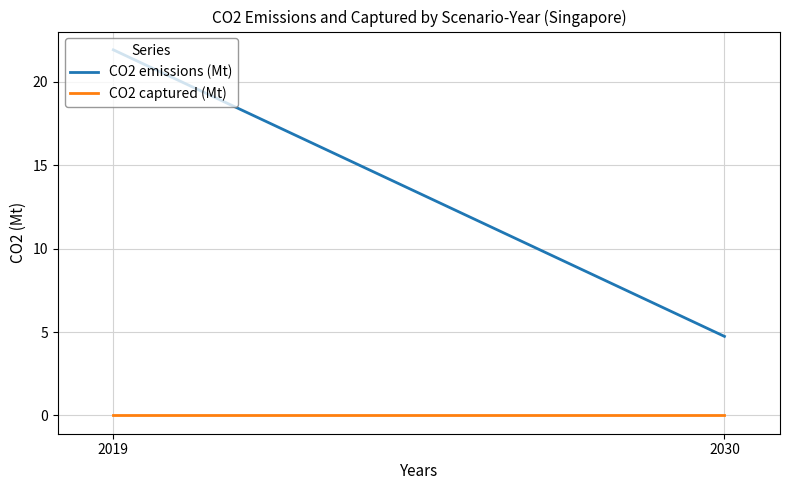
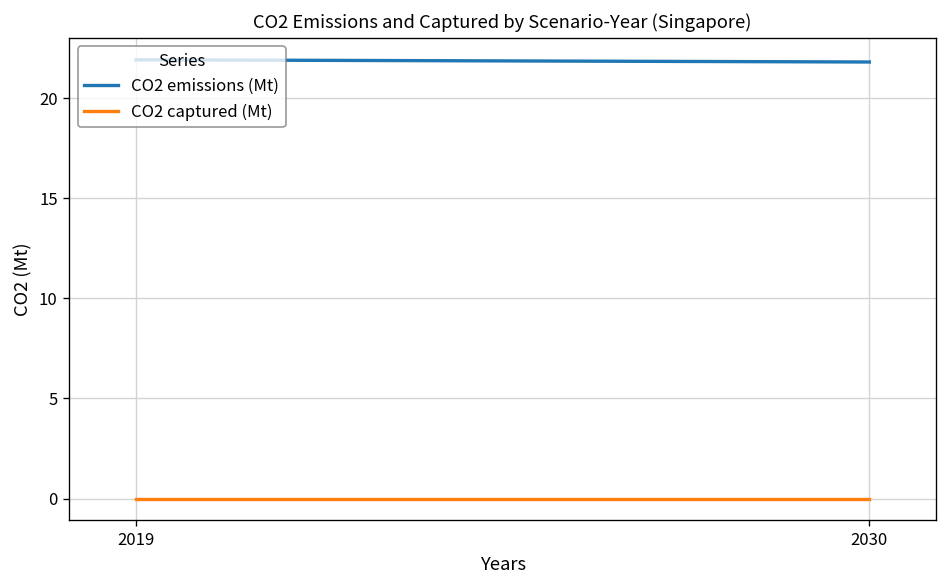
  {
    "CO2 emissions (Mt)": {
-     "2030": 4.7
+     "2030": 21.8
    },
    "CO2 captured (Mt)": {
      "2019": 0.0,
      "2030": 0.0
    }
  }
